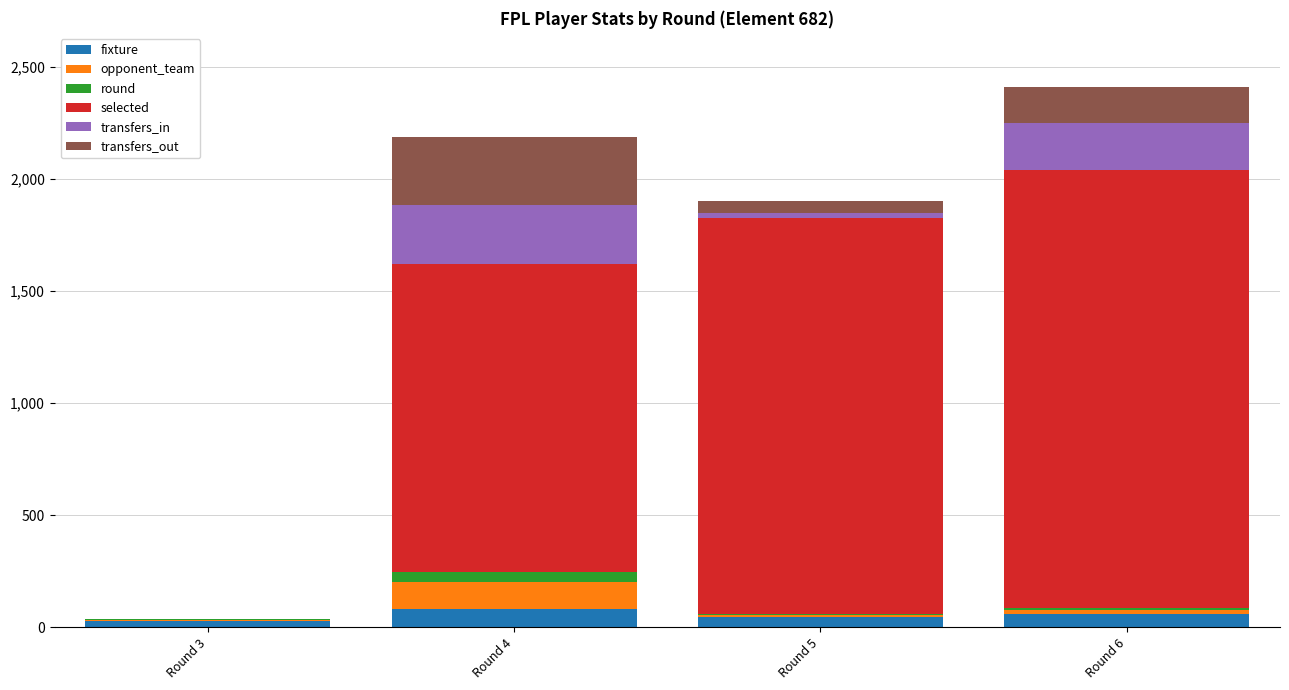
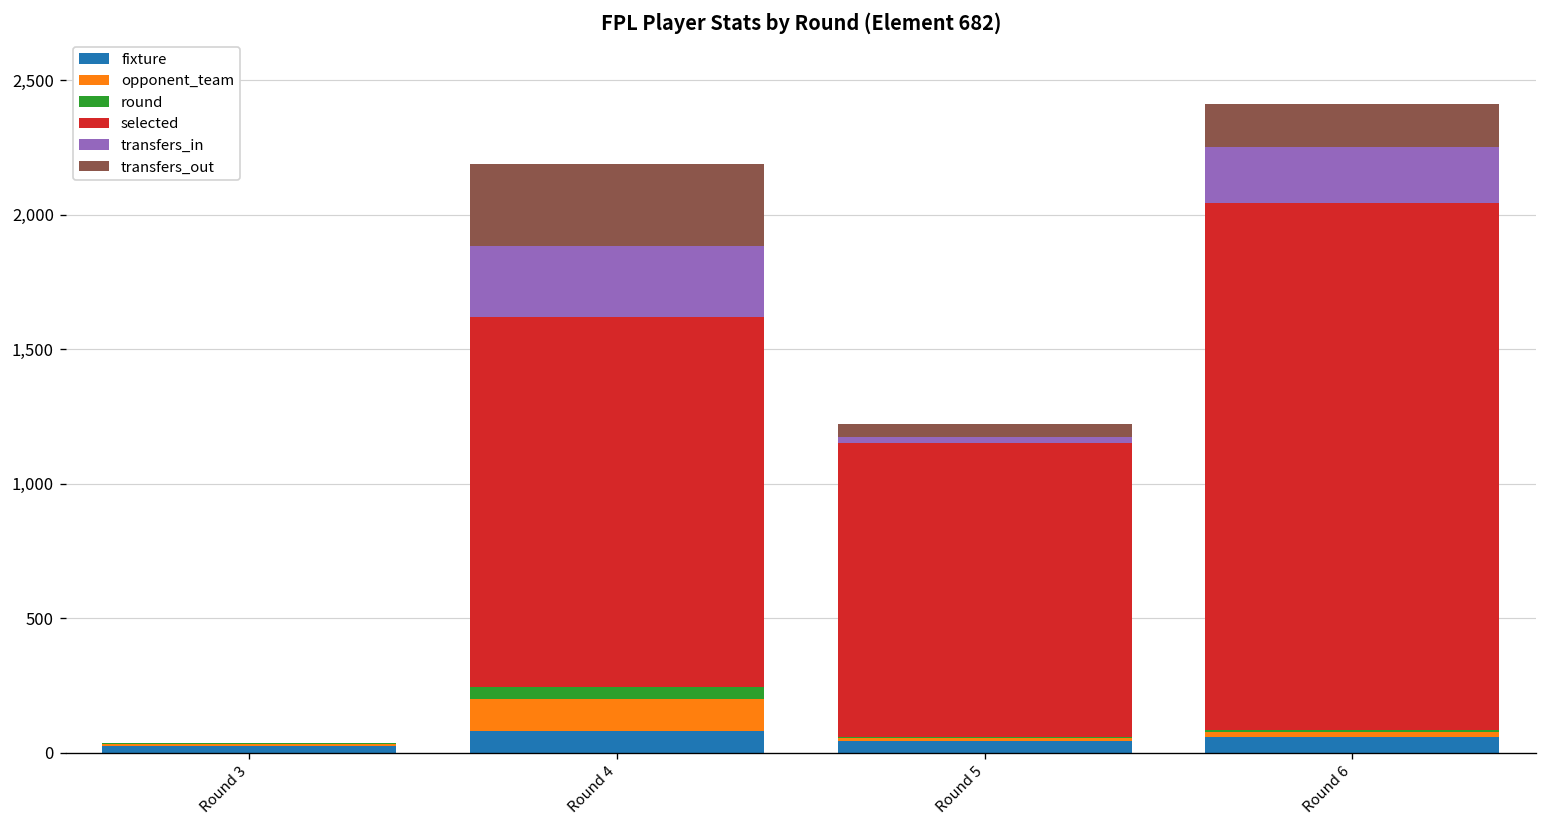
  {
    "fixture": {
      "Round 3": "30",
      "Round 4": "80",
      "Round 5": "40",
      "Round 6": "60"
    },
    "opponent_team": {
      "Round 4": "120",
      "Round 6": "20"
    },
    "round": {
      "Round 4": "40"
    },
    "selected": {
      "Round 3": "0",
      "Round 4": "1,380",
-     "Round 5": "1,770",
+     "Round 5": "1,090",
      "Round 6": "1,960"
    },
    "transfers_in": {
      "Round 3": "0",
      "Round 4": "270",
      "Round 5": "20",
      "Round 6": "210"
    },
    "transfers_out": {
      "Round 3": "0",
      "Round 4": "300",
      "Round 5": "50",
      "Round 6": "160"
    }
  }
